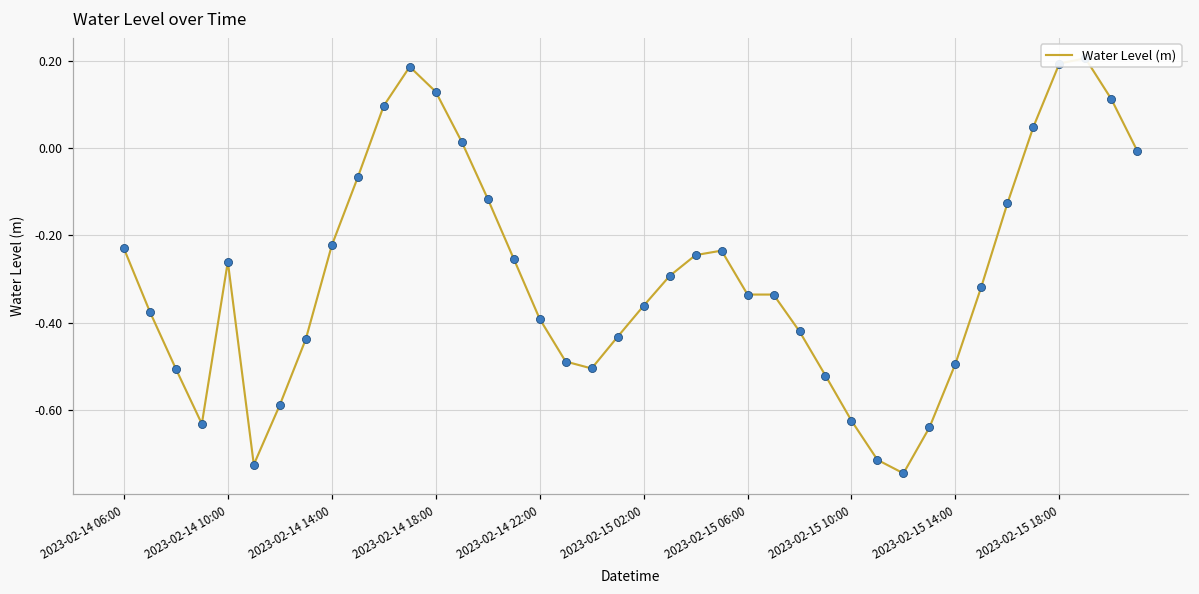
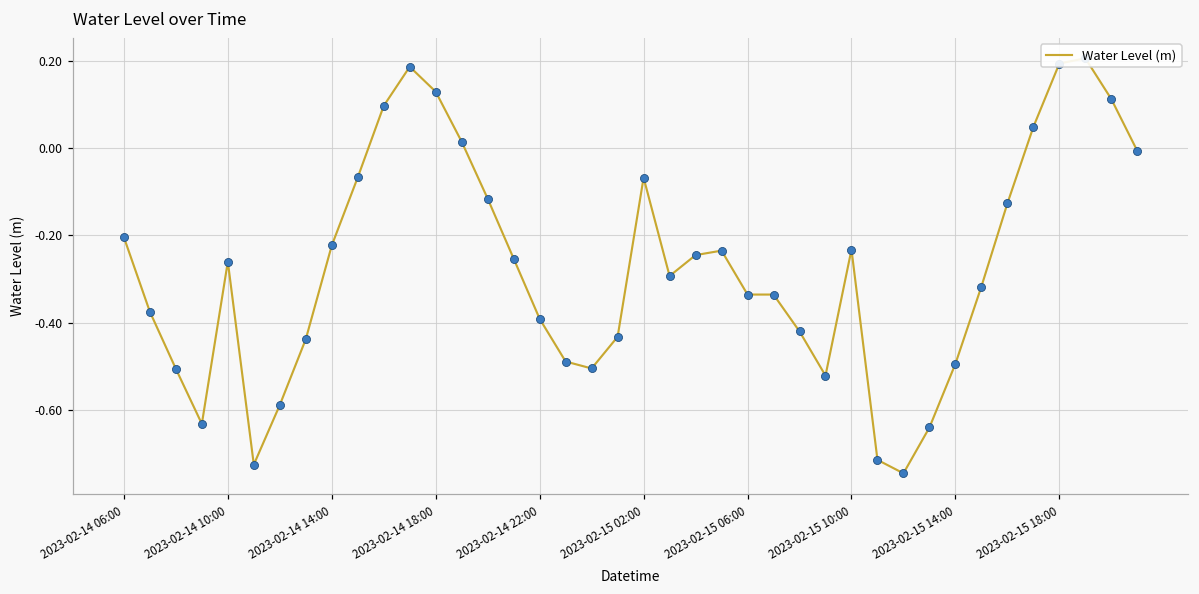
  {
-   "2023-02-14 06:00": -0.23,
+   "2023-02-14 06:00": -0.20,
    "2023-02-14 10:00": -0.26,
    "2023-02-14 14:00": -0.22,
    "2023-02-14 18:00": 0.13,
    "2023-02-14 22:00": -0.39,
-   "2023-02-15 02:00": -0.36,
+   "2023-02-15 02:00": -0.07,
    "2023-02-15 06:00": -0.34,
-   "2023-02-15 10:00": -0.63,
+   "2023-02-15 10:00": -0.23,
    "2023-02-15 14:00": -0.49
  }
